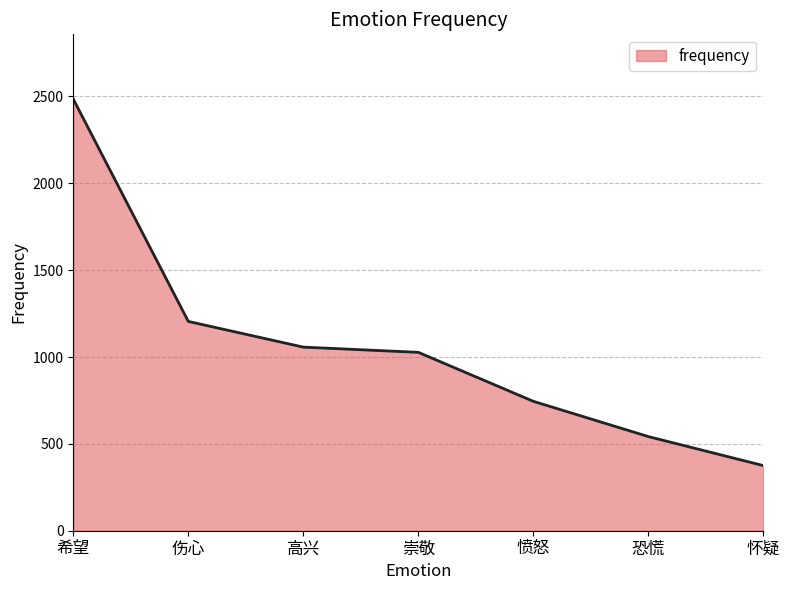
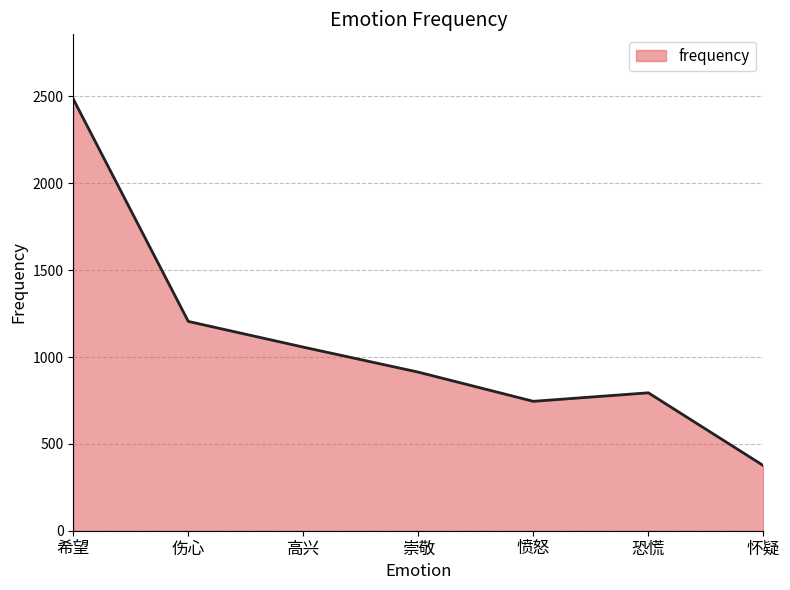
  {
    "希望": 2490,
    "伤心": 1210,
    "高兴": 1060,
-   "崇敬": 1030,
+   "崇敬": 910,
    "愤怒": 750,
-   "恐慌": 540,
+   "恐慌": 790,
    "怀疑": 380
  }
